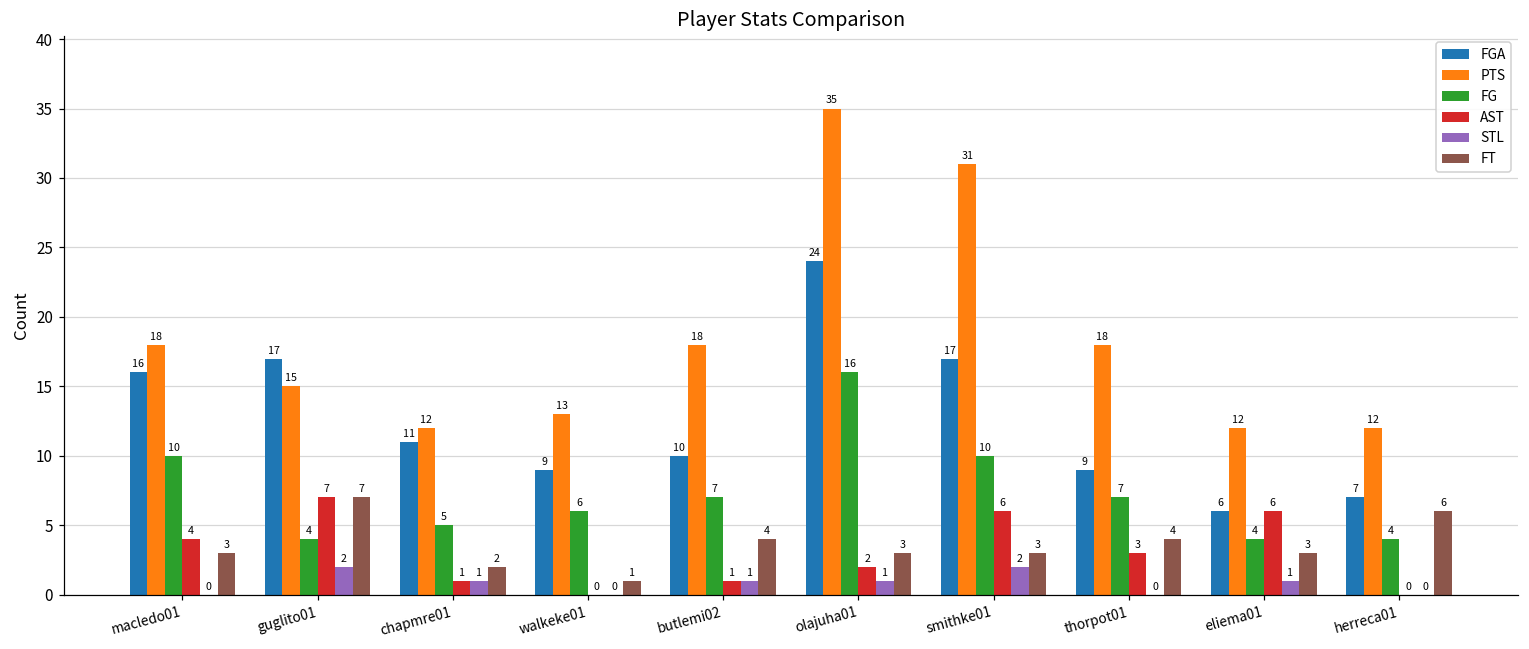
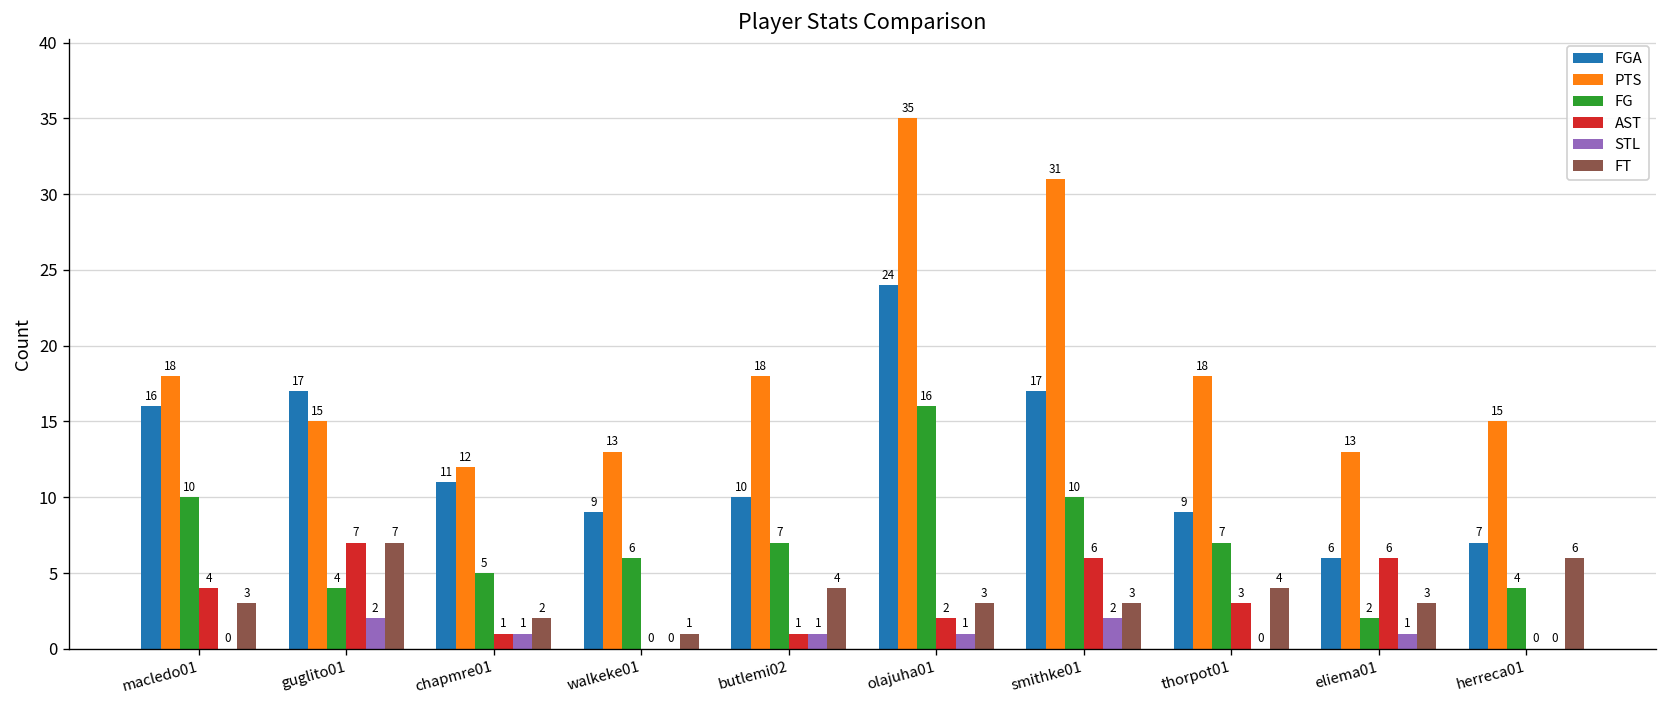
  {
    "FGA": {
      "macledo01": 16,
      "guglito01": 17,
      "chapmre01": 11,
      "walkeke01": 9,
      "butlemi02": 10,
      "olajuha01": 24,
      "smithke01": 17,
      "thorpot01": 9,
      "eliema01": 6,
      "herreca01": 7
    },
    "PTS": {
      "macledo01": 18,
      "guglito01": 15,
      "chapmre01": 12,
      "walkeke01": 13,
      "butlemi02": 18,
      "olajuha01": 35,
      "smithke01": 31,
      "thorpot01": 18,
-     "eliema01": 12,
-     "herreca01": 12
+     "eliema01": 13,
+     "herreca01": 15
    },
    "FG": {
      "macledo01": 10,
      "guglito01": 4,
      "chapmre01": 5,
      "walkeke01": 6,
      "butlemi02": 7,
      "olajuha01": 16,
      "smithke01": 10,
      "thorpot01": 7,
-     "eliema01": 4,
+     "eliema01": 2,
      "herreca01": 4
    },
    "AST": {
      "macledo01": 4,
      "guglito01": 7,
      "chapmre01": 1,
      "walkeke01": 0,
      "butlemi02": 1,
      "olajuha01": 2,
      "smithke01": 6,
      "thorpot01": 3,
      "eliema01": 6,
      "herreca01": 0
    },
    "STL": {
      "macledo01": 0,
      "guglito01": 2,
      "chapmre01": 1,
      "walkeke01": 0,
      "butlemi02": 1,
      "olajuha01": 1,
      "smithke01": 2,
      "thorpot01": 0,
      "eliema01": 1,
      "herreca01": 0
    },
    "FT": {
      "macledo01": 3,
      "guglito01": 7,
      "chapmre01": 2,
      "walkeke01": 1,
      "butlemi02": 4,
      "olajuha01": 3,
      "smithke01": 3,
      "thorpot01": 4,
      "eliema01": 3,
      "herreca01": 6
    }
  }
